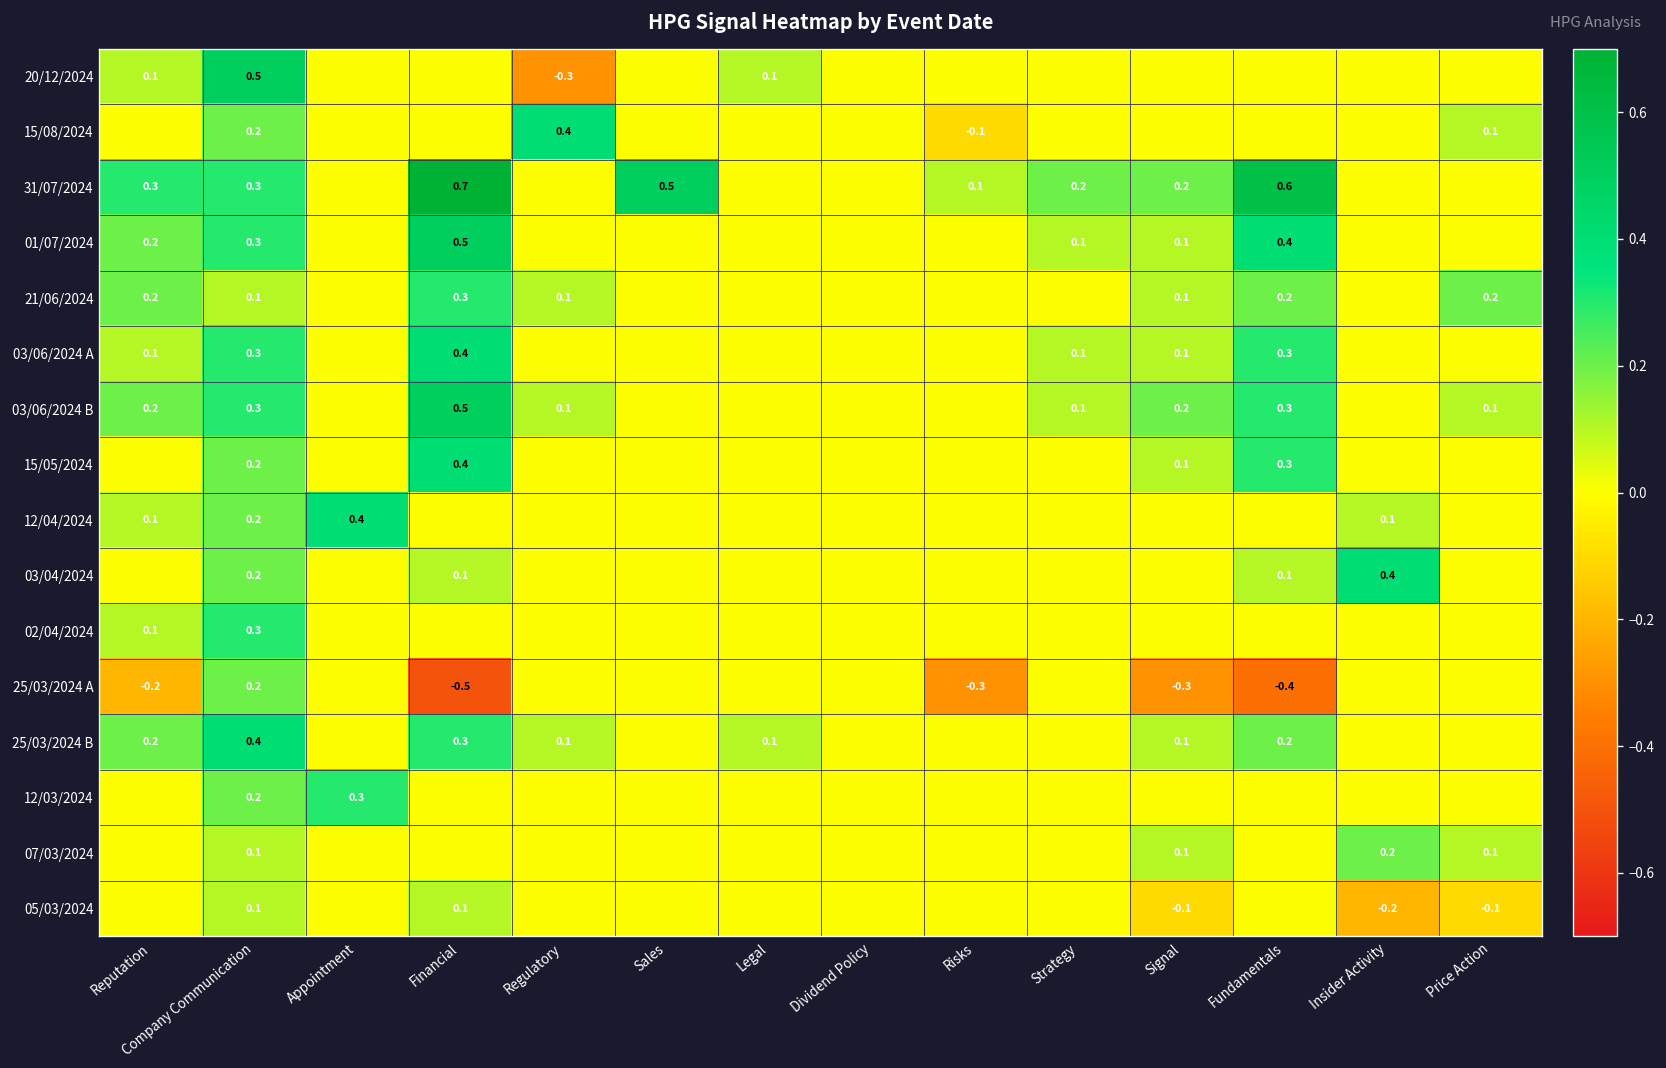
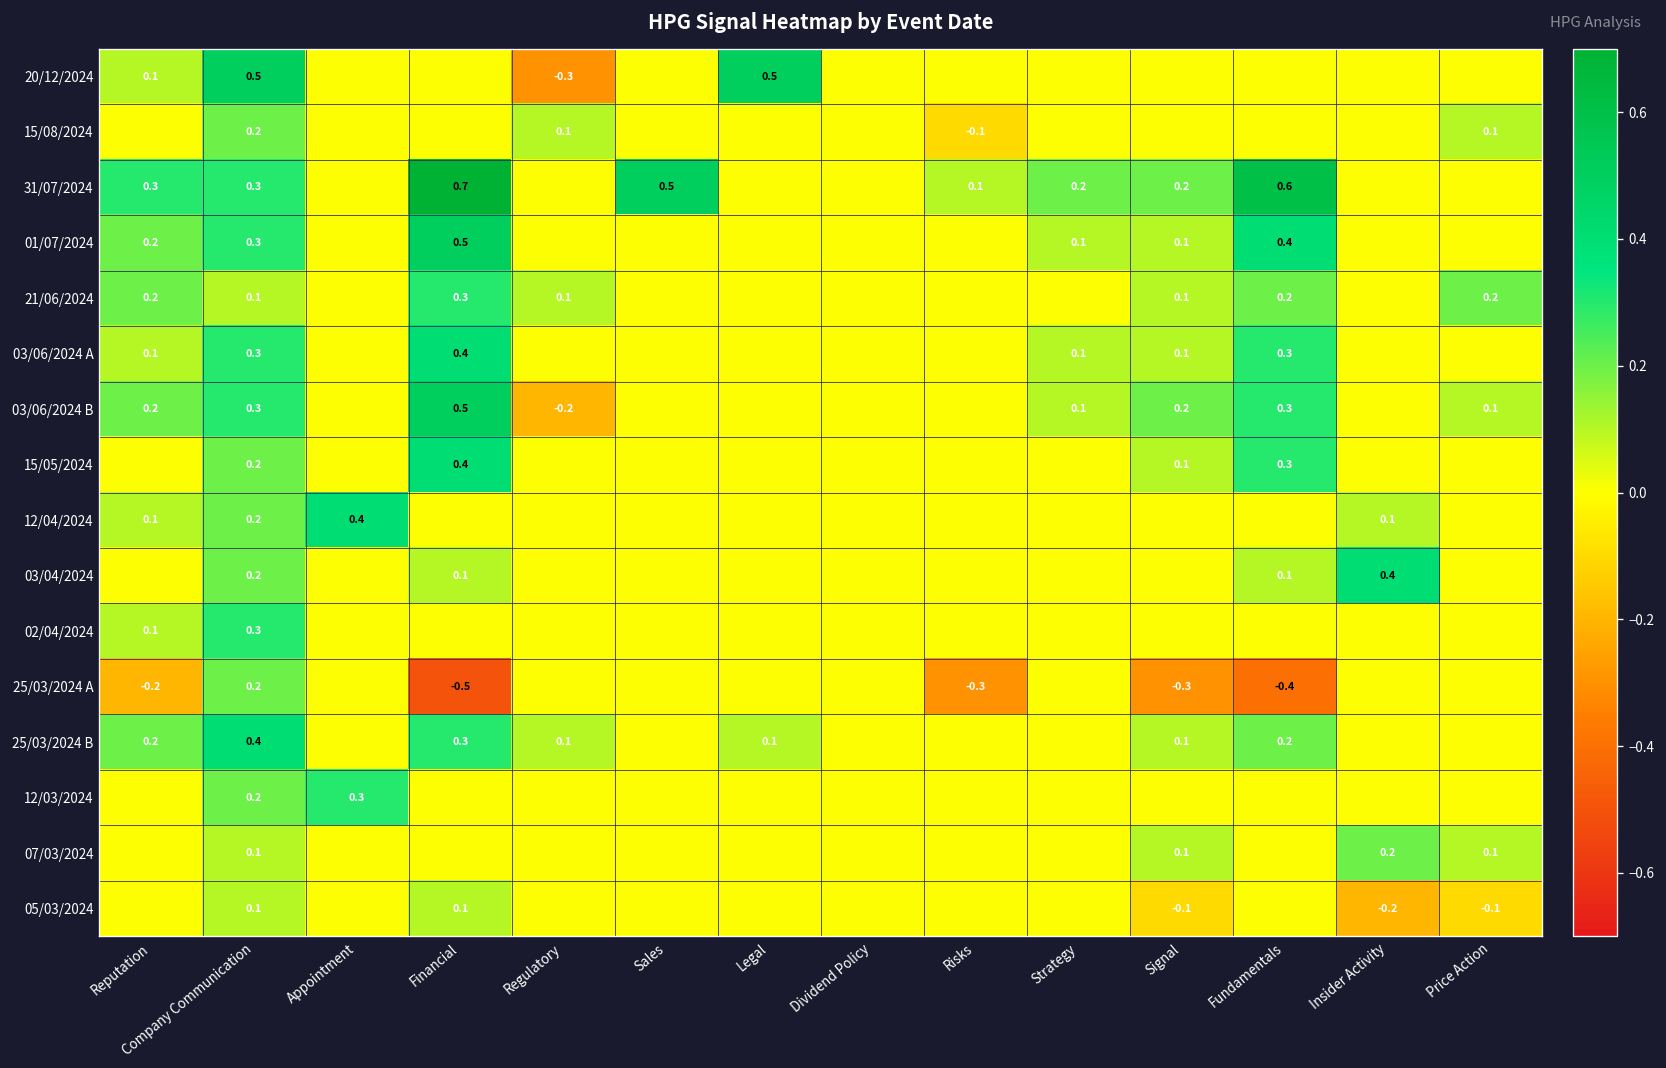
  {
    "20/12/2024": {
      "Reputation": 0.1,
      "Company Communication": 0.5,
      "Regulatory": -0.3,
-     "Legal": 0.1
+     "Legal": 0.5
    },
    "15/08/2024": {
      "Company Communication": 0.2,
-     "Regulatory": 0.4,
+     "Regulatory": 0.1,
      "Risks": -0.1,
      "Price Action": 0.1
    },
    "31/07/2024": {
      "Reputation": 0.3,
      "Company Communication": 0.3,
      "Financial": 0.7,
      "Sales": 0.5,
      "Risks": 0.1,
      "Strategy": 0.2,
      "Signal": 0.2,
      "Fundamentals": 0.6
    },
    "01/07/2024": {
      "Reputation": 0.2,
      "Company Communication": 0.3,
      "Financial": 0.5,
      "Strategy": 0.1,
      "Signal": 0.1,
      "Fundamentals": 0.4
    },
    "21/06/2024": {
      "Reputation": 0.2,
      "Company Communication": 0.1,
      "Financial": 0.3,
      "Regulatory": 0.1,
      "Signal": 0.1,
      "Fundamentals": 0.2,
      "Price Action": 0.2
    },
    "03/06/2024 A": {
      "Reputation": 0.1,
      "Company Communication": 0.3,
      "Financial": 0.4,
      "Strategy": 0.1,
      "Signal": 0.1,
      "Fundamentals": 0.3
    },
    "03/06/2024 B": {
      "Reputation": 0.2,
      "Company Communication": 0.3,
      "Financial": 0.5,
-     "Regulatory": 0.1,
+     "Regulatory": -0.2,
      "Strategy": 0.1,
      "Signal": 0.2,
      "Fundamentals": 0.3,
      "Price Action": 0.1
    },
    "15/05/2024": {
      "Company Communication": 0.2,
      "Financial": 0.4,
      "Signal": 0.1,
      "Fundamentals": 0.3
    },
    "12/04/2024": {
      "Reputation": 0.1,
      "Company Communication": 0.2,
      "Appointment": 0.4,
      "Insider Activity": 0.1
    },
    "03/04/2024": {
      "Company Communication": 0.2,
      "Financial": 0.1,
      "Fundamentals": 0.1,
      "Insider Activity": 0.4
    },
    "02/04/2024": {
      "Reputation": 0.1,
      "Company Communication": 0.3
    },
    "25/03/2024 A": {
      "Reputation": -0.2,
      "Company Communication": 0.2,
      "Financial": -0.5,
      "Risks": -0.3,
      "Signal": -0.3,
      "Fundamentals": -0.4
    },
    "25/03/2024 B": {
      "Reputation": 0.2,
      "Company Communication": 0.4,
      "Financial": 0.3,
      "Regulatory": 0.1,
      "Legal": 0.1,
      "Signal": 0.1,
      "Fundamentals": 0.2
    },
    "12/03/2024": {
      "Company Communication": 0.2,
      "Appointment": 0.3
    },
    "07/03/2024": {
      "Company Communication": 0.1,
      "Signal": 0.1,
      "Insider Activity": 0.2,
      "Price Action": 0.1
    },
    "05/03/2024": {
      "Company Communication": 0.1,
      "Financial": 0.1,
      "Signal": -0.1,
      "Insider Activity": -0.2,
      "Price Action": -0.1
    }
  }
